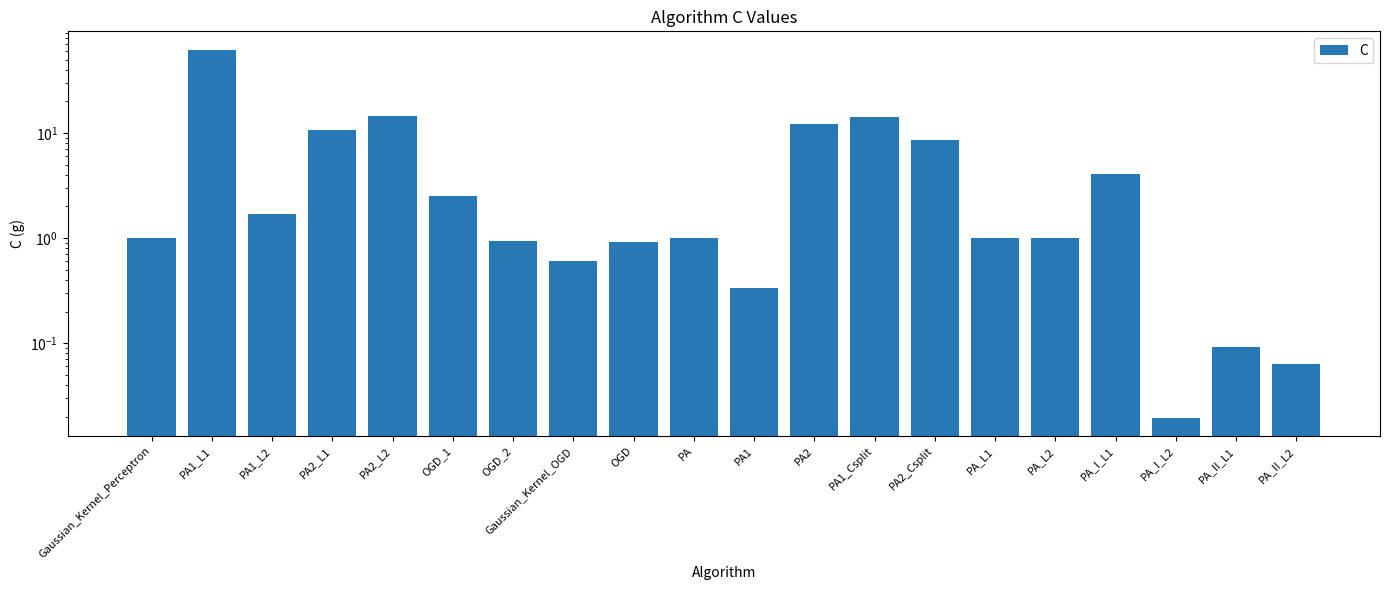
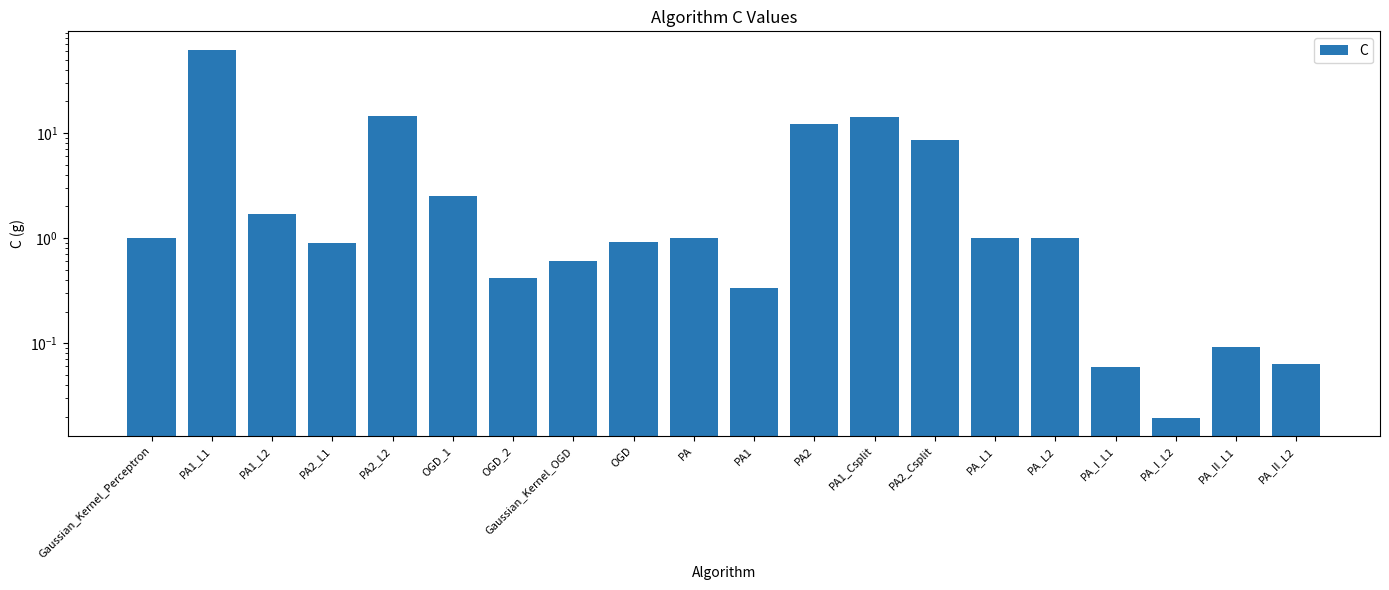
  {
    "Gaussian_Kernel_Perceptron": 1.0,
    "PA1_L1": 60,
    "PA1_L2": 1.7,
-   "PA2_L1": 11,
+   "PA2_L1": 0.9,
    "PA2_L2": 15,
    "OGD_1": 2.5,
-   "OGD_2": 0.9,
+   "OGD_2": 0.41,
    "Gaussian_Kernel_OGD": 0.6,
    "OGD": 0.9,
    "PA": 1.0,
    "PA1": 0.34,
    "PA2": 12,
    "PA1_Csplit": 14,
    "PA2_Csplit": 9,
    "PA_L1": 1.0,
    "PA_L2": 1.0,
-   "PA_I_L1": 4.1,
+   "PA_I_L1": 0.06,
    "PA_I_L2": 0.02,
    "PA_II_L1": 0.09,
    "PA_II_L2": 0.06
  }
